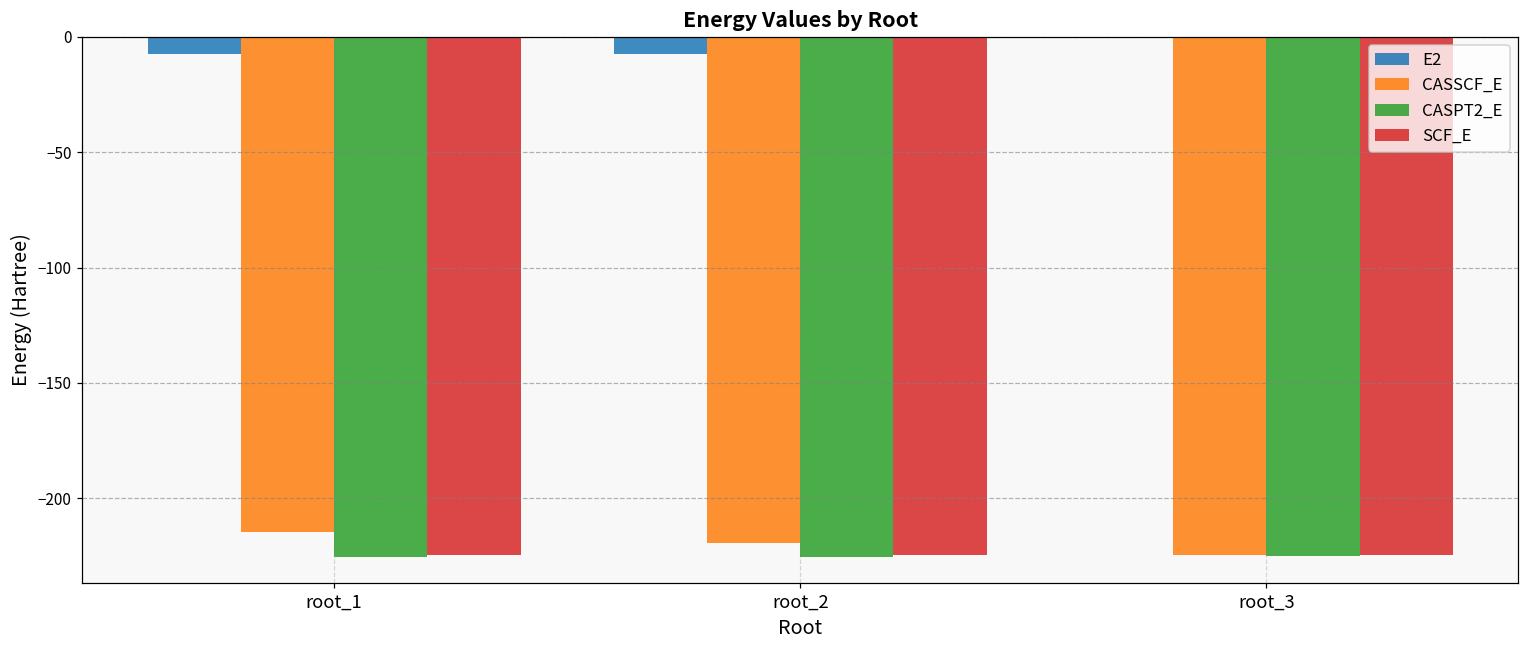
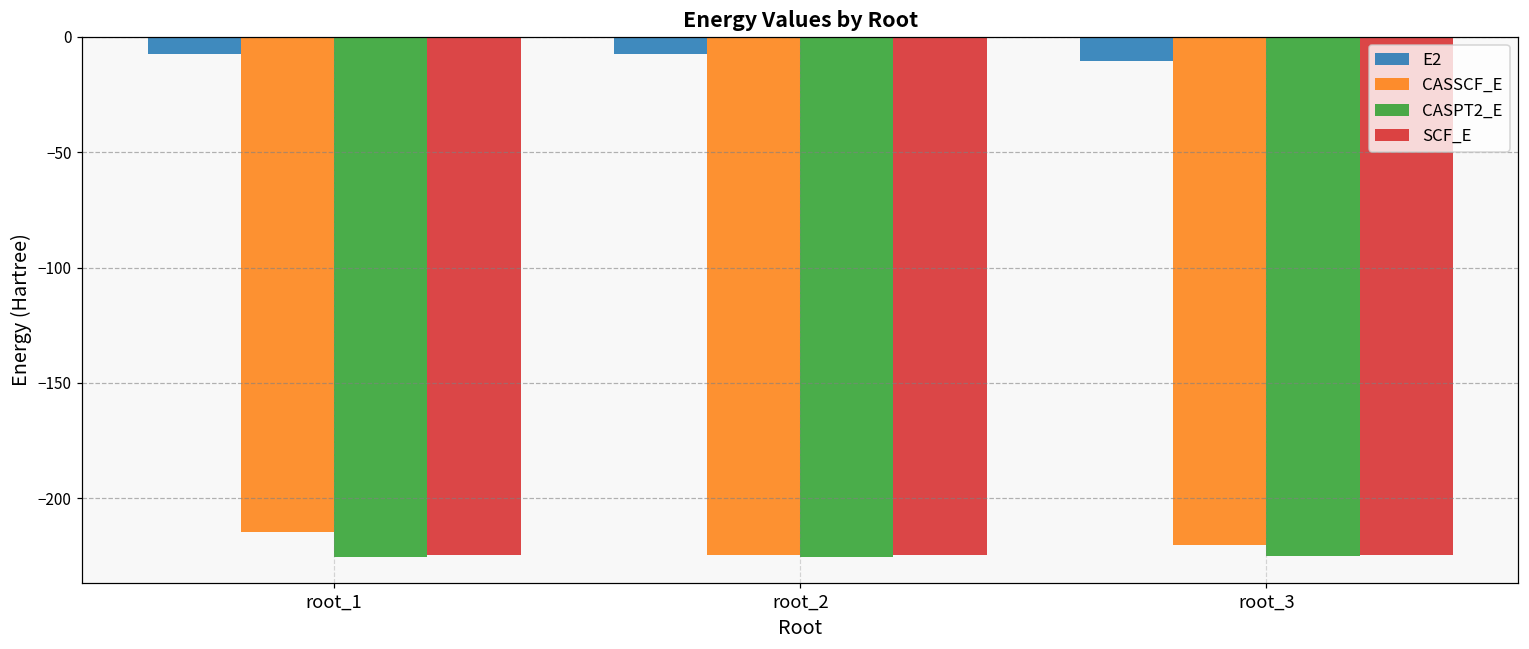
  {
    "E2": {
      "root_1": -7,
      "root_2": -8,
-     "root_3": -1
+     "root_3": -10
    },
    "CASSCF_E": {
      "root_1": -215,
-     "root_2": -219,
-     "root_3": -225
+     "root_2": -225,
+     "root_3": -220
    },
    "CASPT2_E": {
      "root_1": -225,
      "root_2": -225,
      "root_3": -225
    },
    "SCF_E": {
      "root_1": -224,
      "root_2": -224,
      "root_3": -224
    }
  }
